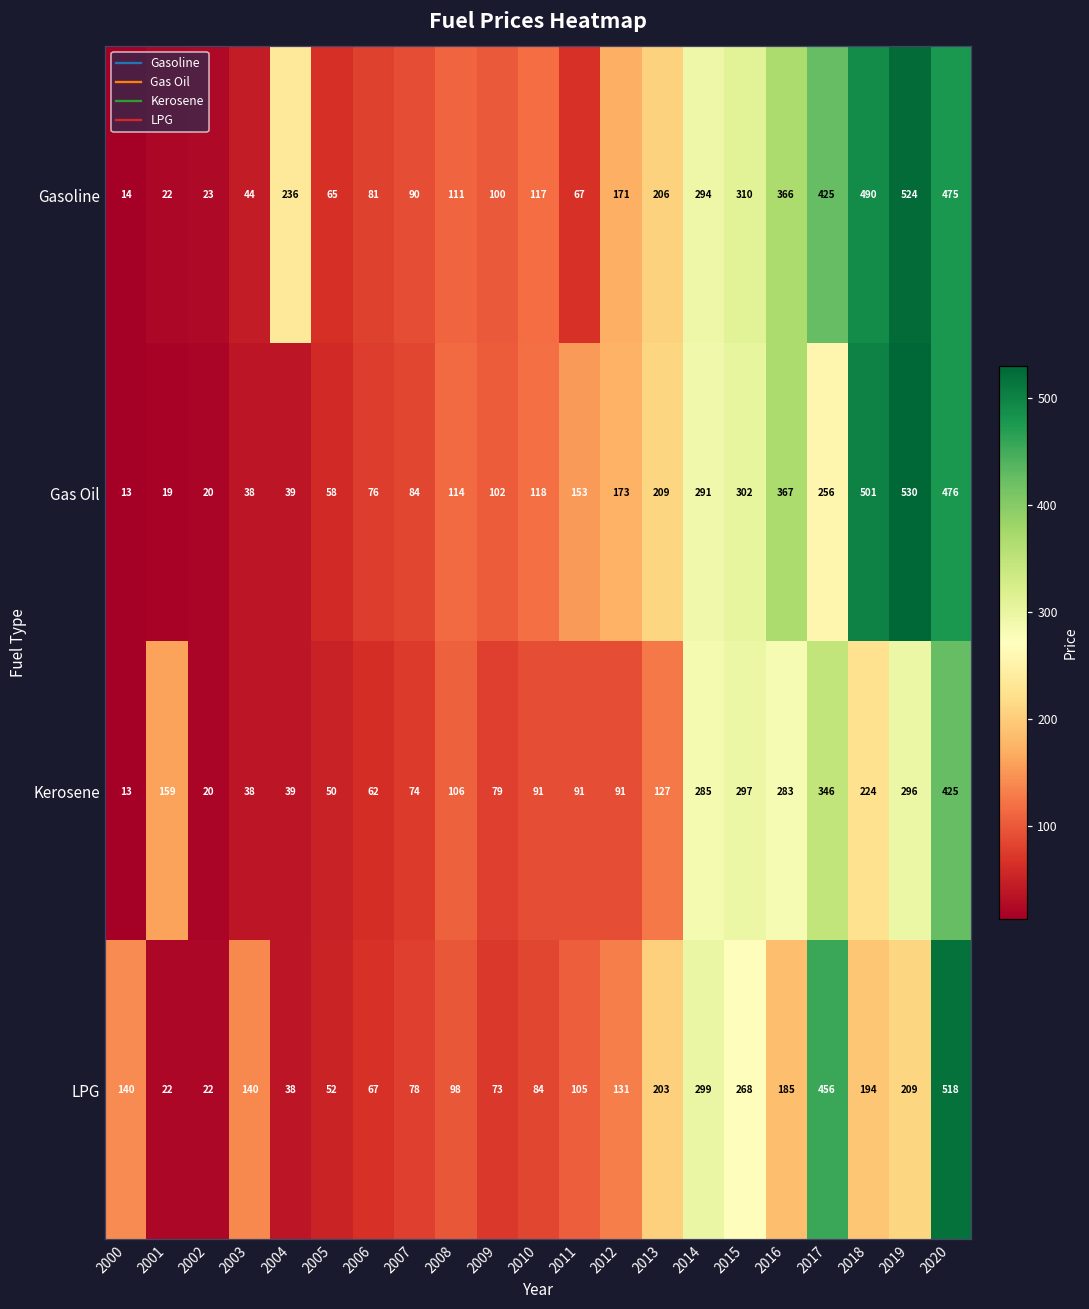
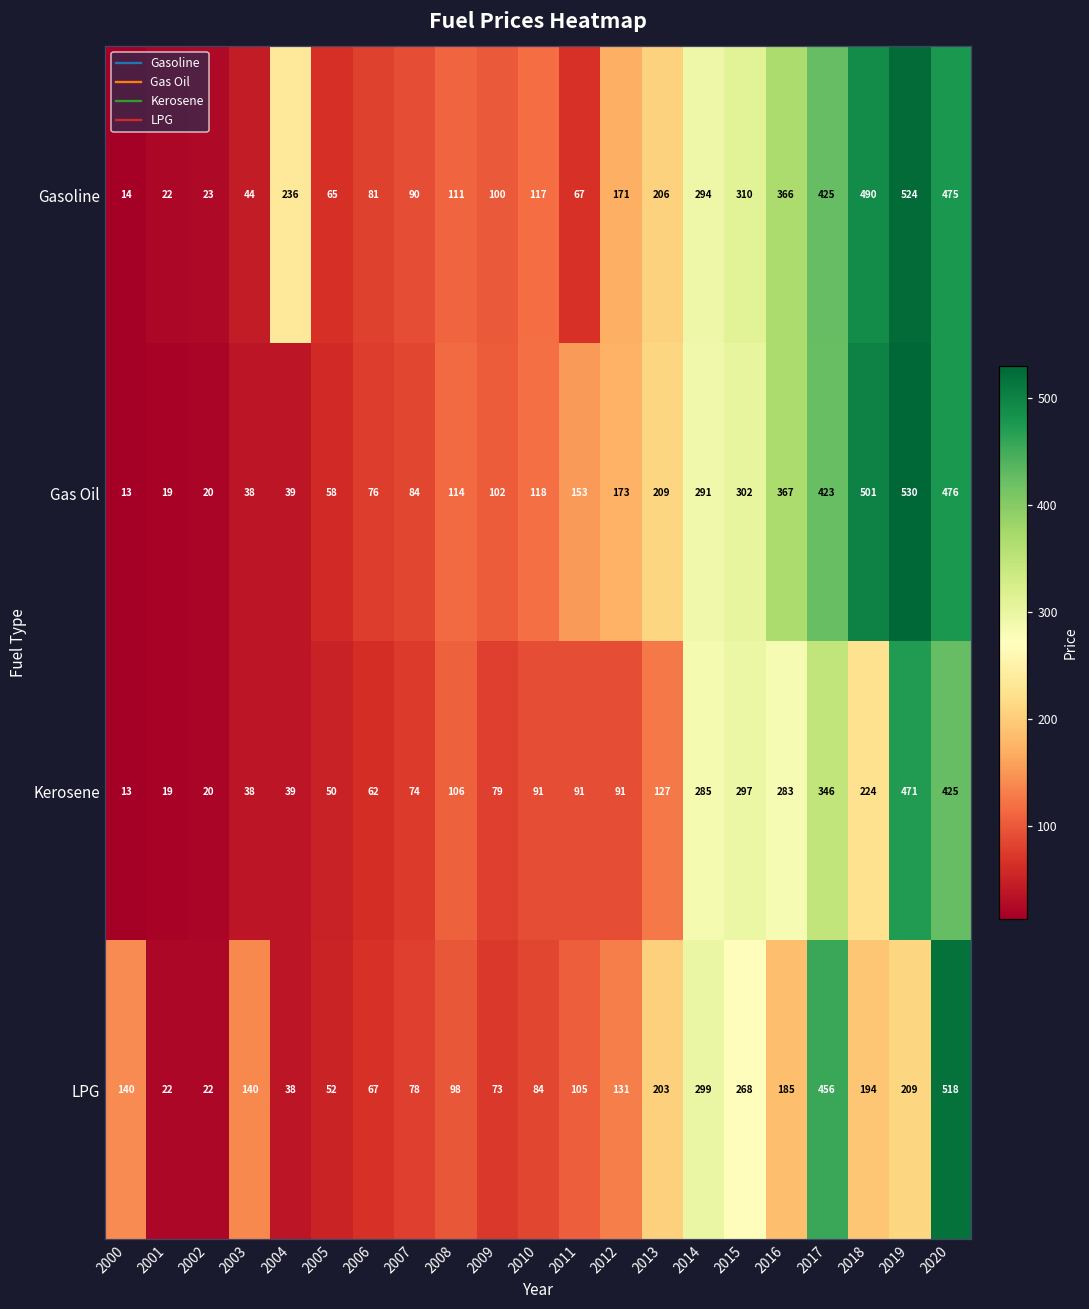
  {
    "Gasoline": {
      "2000": 14,
      "2001": 22,
      "2002": 23,
      "2003": 44,
      "2004": 236,
      "2005": 65,
      "2006": 81,
      "2007": 90,
      "2008": 111,
      "2009": 100,
      "2010": 117,
      "2011": 67,
      "2012": 171,
      "2013": 206,
      "2014": 294,
      "2015": 310,
      "2016": 366,
      "2017": 425,
      "2018": 490,
      "2019": 524,
      "2020": 475
    },
    "Gas Oil": {
      "2000": 13,
      "2001": 19,
      "2002": 20,
      "2003": 38,
      "2004": 39,
      "2005": 58,
      "2006": 76,
      "2007": 84,
      "2008": 114,
      "2009": 102,
      "2010": 118,
      "2011": 153,
      "2012": 173,
      "2013": 209,
      "2014": 291,
      "2015": 302,
      "2016": 367,
-     "2017": 256,
+     "2017": 423,
      "2018": 501,
      "2019": 530,
      "2020": 476
    },
    "Kerosene": {
      "2000": 13,
-     "2001": 159,
+     "2001": 19,
      "2002": 20,
      "2003": 38,
      "2004": 39,
      "2005": 50,
      "2006": 62,
      "2007": 74,
      "2008": 106,
      "2009": 79,
      "2010": 91,
      "2011": 91,
      "2012": 91,
      "2013": 127,
      "2014": 285,
      "2015": 297,
      "2016": 283,
      "2017": 346,
      "2018": 224,
-     "2019": 296,
+     "2019": 471,
      "2020": 425
    },
    "LPG": {
      "2000": 140,
      "2001": 22,
      "2002": 22,
      "2003": 140,
      "2004": 38,
      "2005": 52,
      "2006": 67,
      "2007": 78,
      "2008": 98,
      "2009": 73,
      "2010": 84,
      "2011": 105,
      "2012": 131,
      "2013": 203,
      "2014": 299,
      "2015": 268,
      "2016": 185,
      "2017": 456,
      "2018": 194,
      "2019": 209,
      "2020": 518
    }
  }
